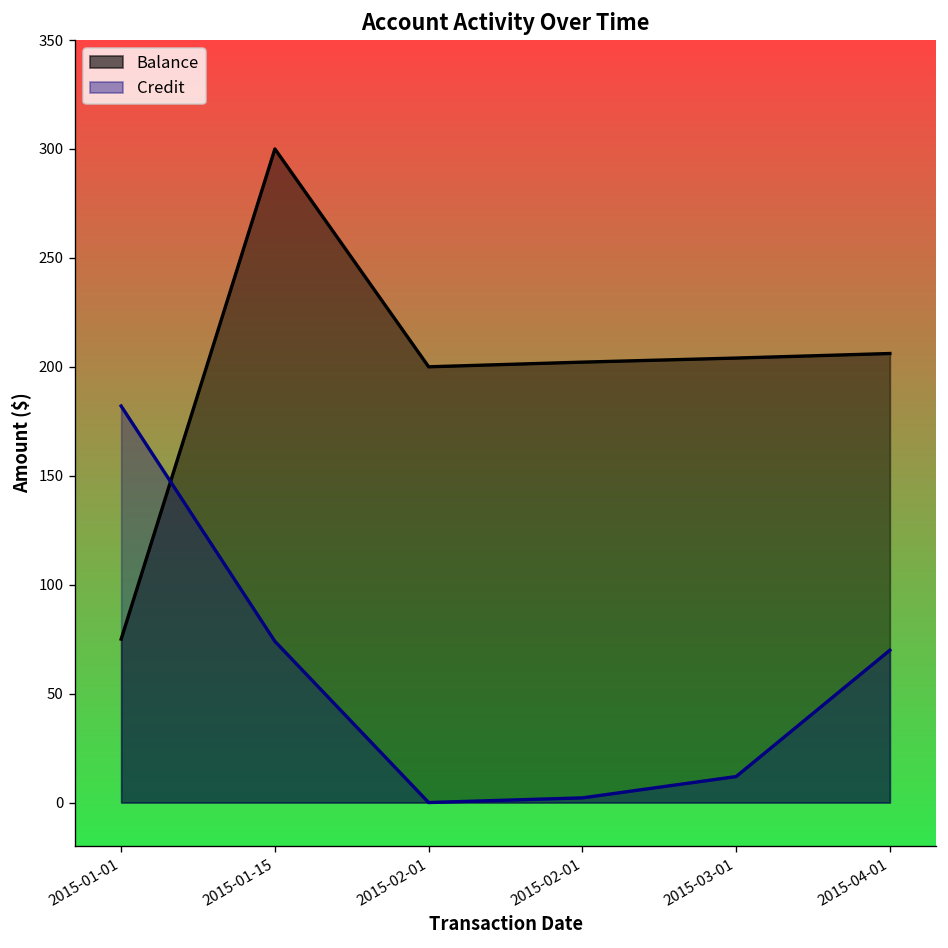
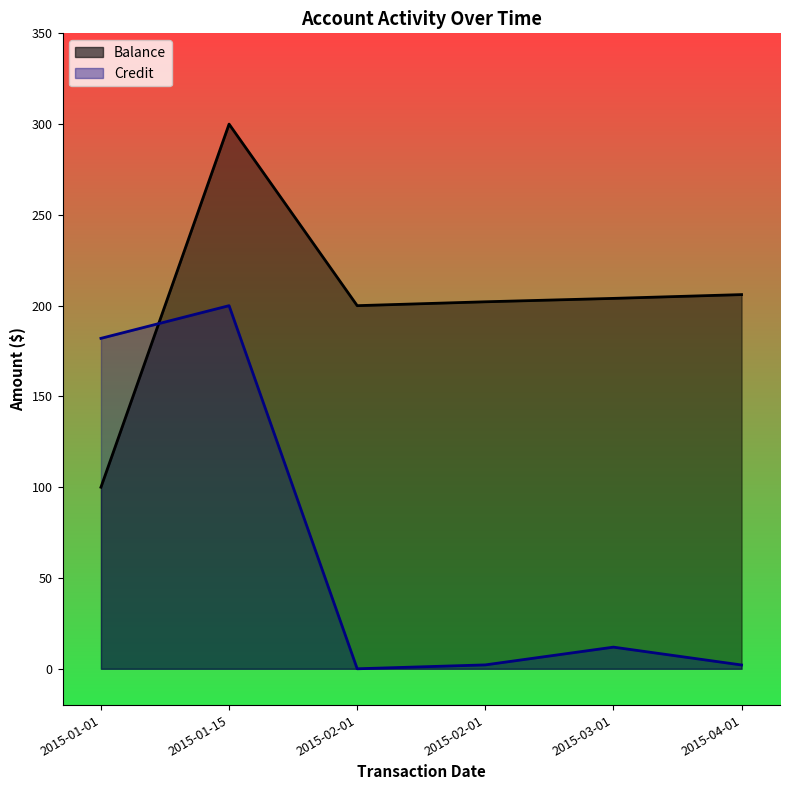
  {
    "Balance": {
-     "2015-01-01": 75,
+     "2015-01-01": 100,
      "2015-01-15": 300,
      "2015-03-01": 204,
      "2015-04-01": 206
    },
    "Credit": {
      "2015-01-01": 182,
-     "2015-01-15": 74,
+     "2015-01-15": 200,
      "2015-03-01": 12,
-     "2015-04-01": 70
+     "2015-04-01": 2
    }
  }
